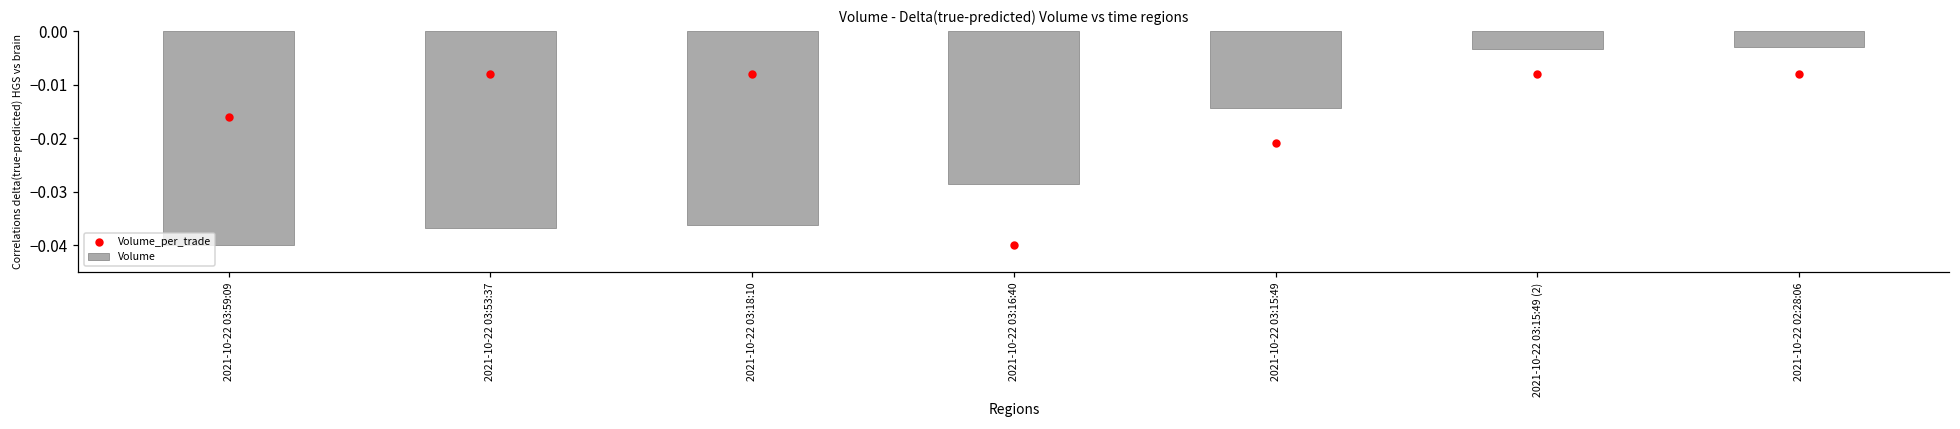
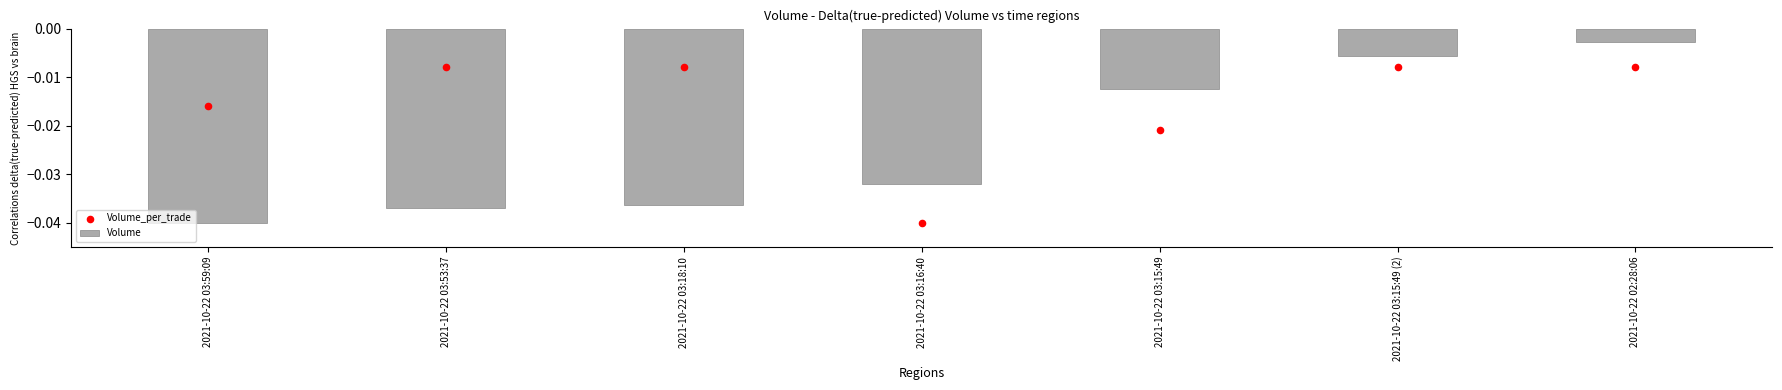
  {
    "Volume": {
      "2021-10-22 03:59:09": -0.040,
      "2021-10-22 03:53:37": -0.037,
      "2021-10-22 03:18:10": -0.036,
-     "2021-10-22 03:16:40": -0.029,
-     "2021-10-22 03:15:49": -0.014,
-     "2021-10-22 03:15:49 (2)": -0.003,
+     "2021-10-22 03:16:40": -0.032,
+     "2021-10-22 03:15:49": -0.012,
+     "2021-10-22 03:15:49 (2)": -0.006,
      "2021-10-22 02:28:06": -0.003
    }
  }
